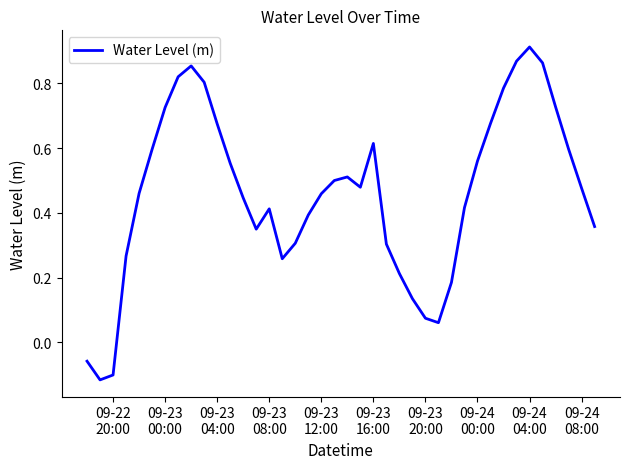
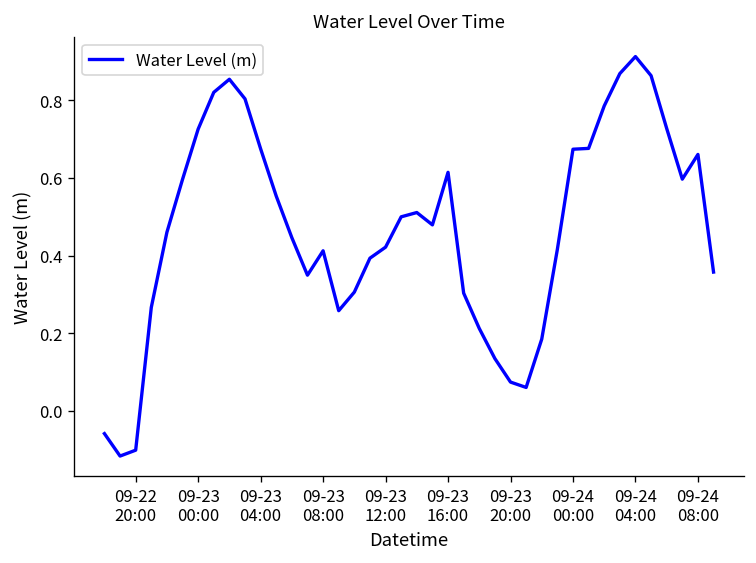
  {
    "09-22 20:00": -0.10,
    "09-23 00:00": 0.73,
    "09-23 04:00": 0.68,
    "09-23 08:00": 0.41,
-   "09-23 12:00": 0.46,
+   "09-23 12:00": 0.42,
    "09-23 16:00": 0.61,
    "09-23 20:00": 0.07,
-   "09-24 00:00": 0.56,
+   "09-24 00:00": 0.67,
    "09-24 04:00": 0.91,
-   "09-24 08:00": 0.48
+   "09-24 08:00": 0.66
  }
